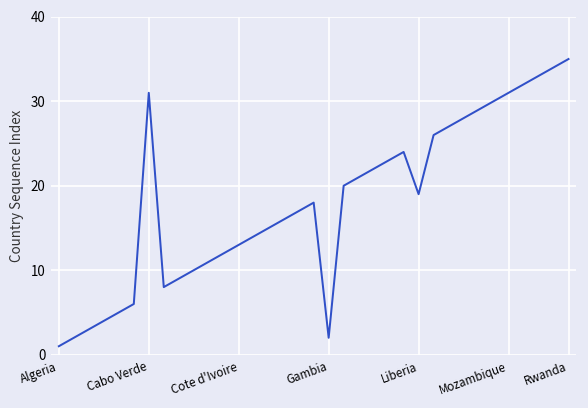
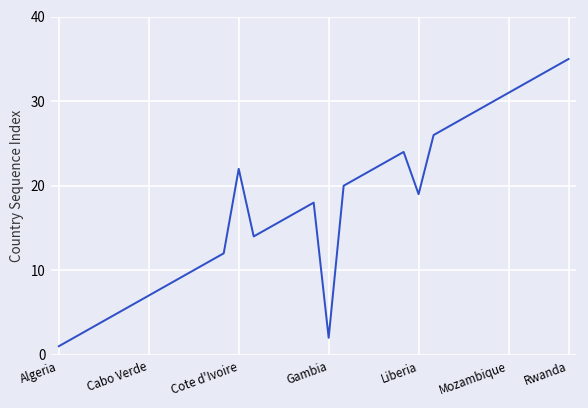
  {
    "Algeria": 1,
-   "Cabo Verde": 31,
-   "Cote d'Ivoire": 13,
+   "Cabo Verde": 7,
+   "Cote d'Ivoire": 22,
    "Gambia": 2,
    "Liberia": 19,
    "Mozambique": 31,
    "Rwanda": 35
  }
